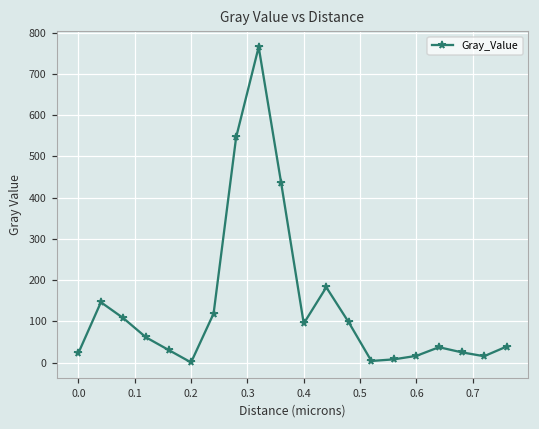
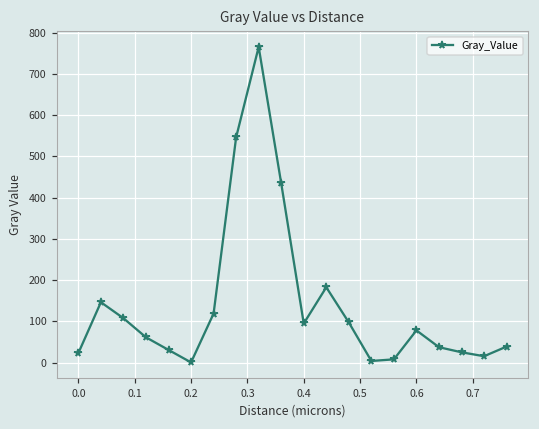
  {
    "0.0": 20,
    "0.2": 0,
    "0.4": 90,
-   "0.6": 20
+   "0.6": 80
  }
